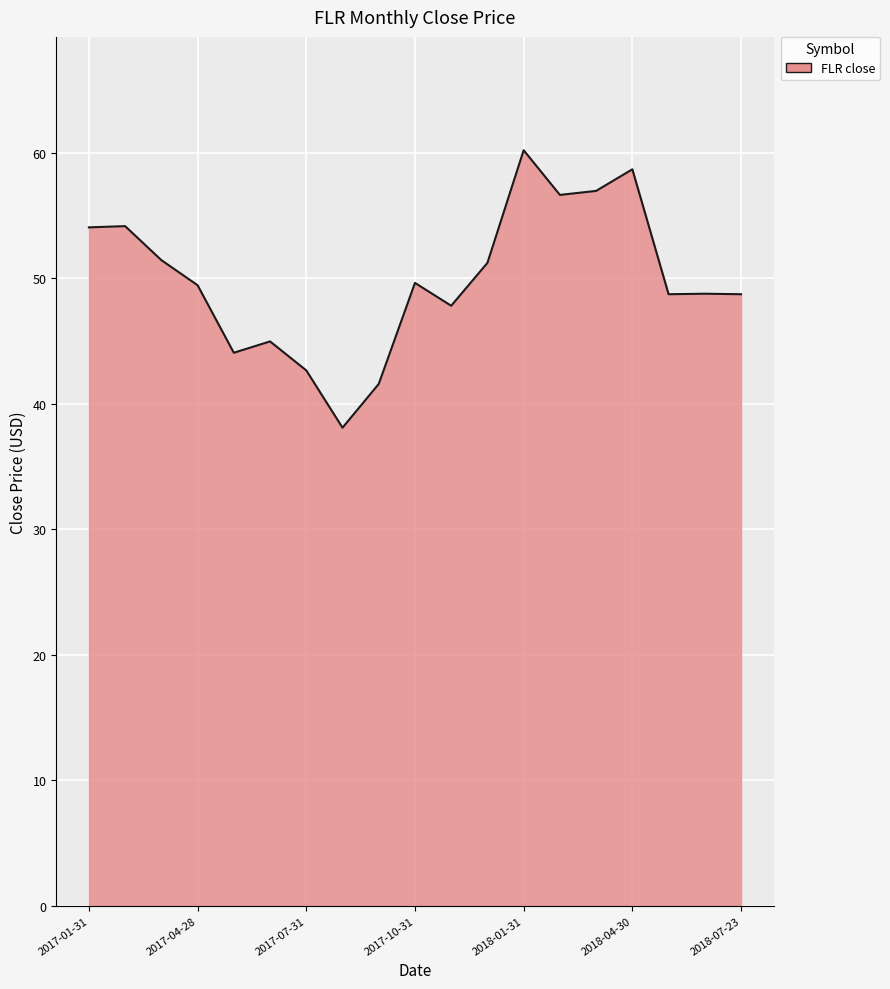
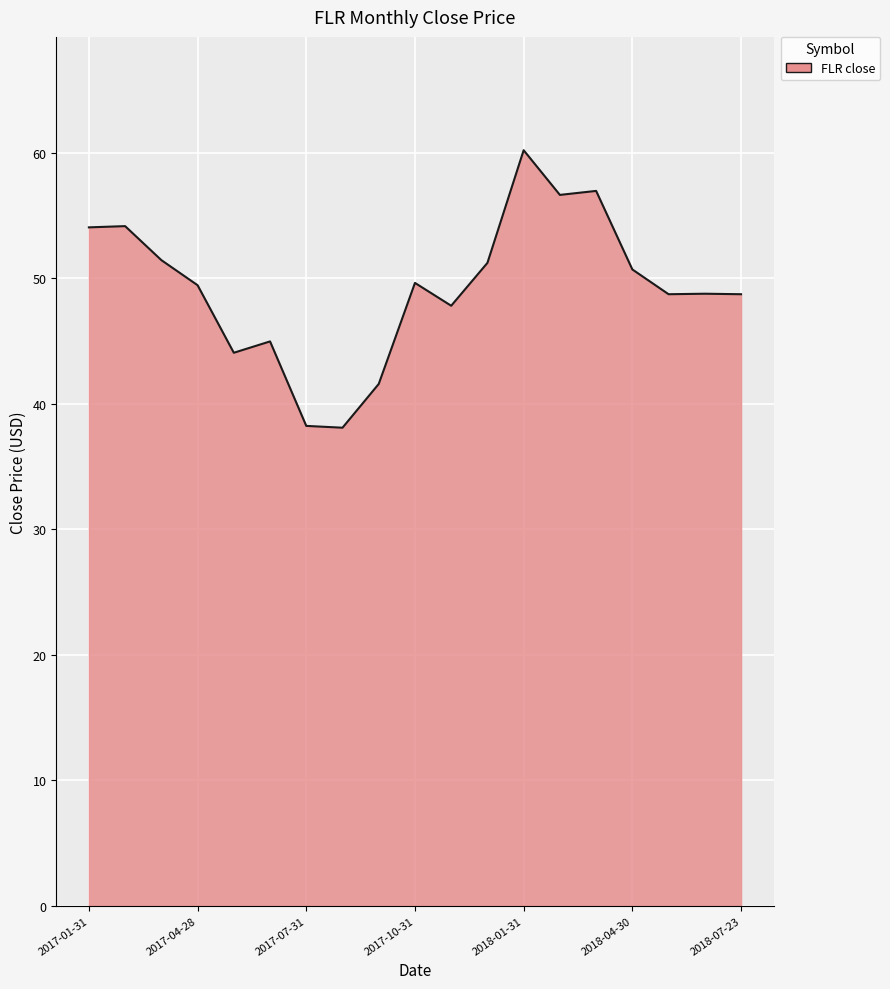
  {
    "2017-01-31": 54.1,
    "2017-04-28": 49.5,
-   "2017-07-31": 42.7,
+   "2017-07-31": 38.2,
    "2017-10-31": 49.6,
    "2018-01-31": 60.2,
-   "2018-04-30": 58.7,
+   "2018-04-30": 50.7,
    "2018-07-23": 48.7
  }
